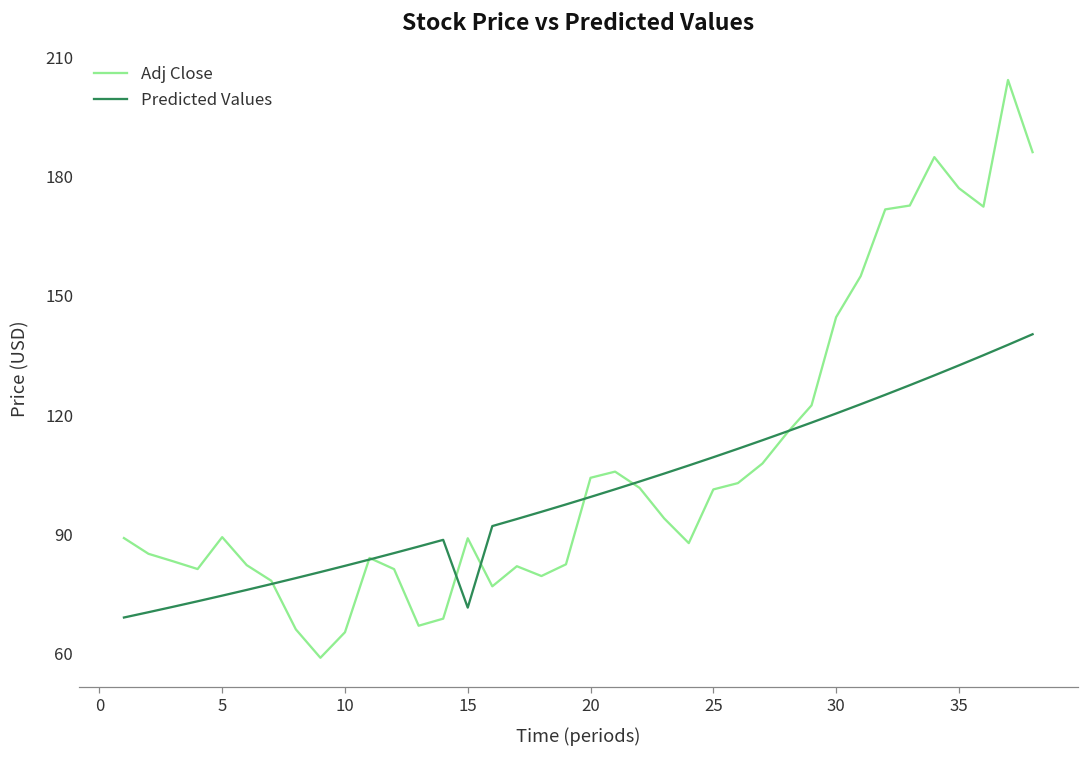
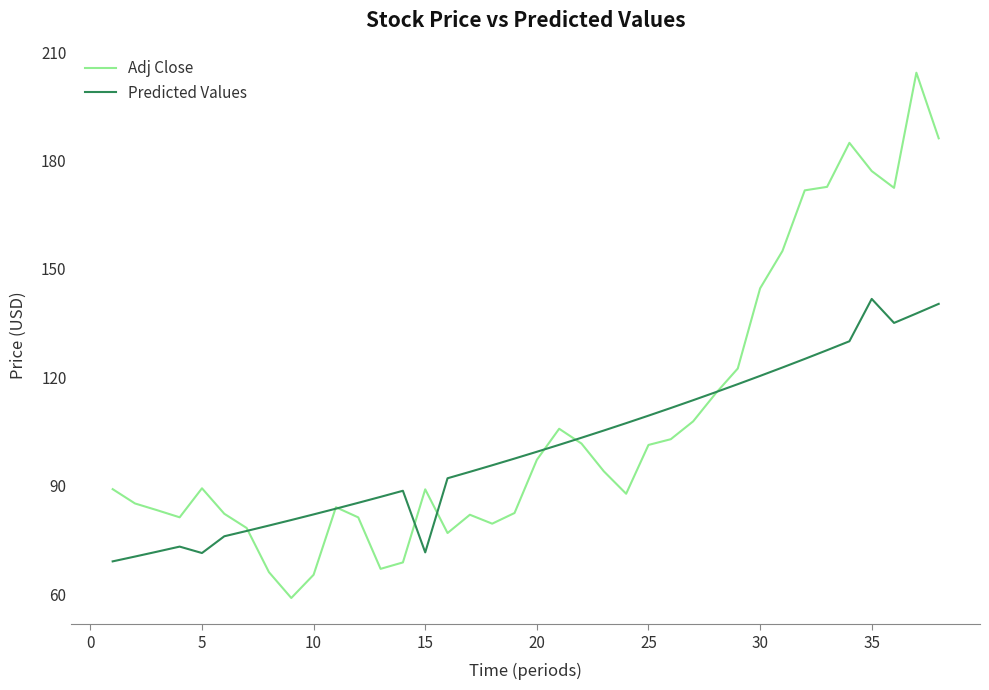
  {
    "Adj Close": {
      "5": 89,
      "10": 65,
      "15": 89,
-     "20": 104,
+     "20": 97,
      "25": 101,
      "30": 145,
      "35": 177
    },
    "Predicted Values": {
-     "5": 75,
+     "5": 71,
      "10": 82,
      "15": 72,
      "20": 99,
      "25": 109,
      "30": 120,
-     "35": 133
+     "35": 142
    }
  }
